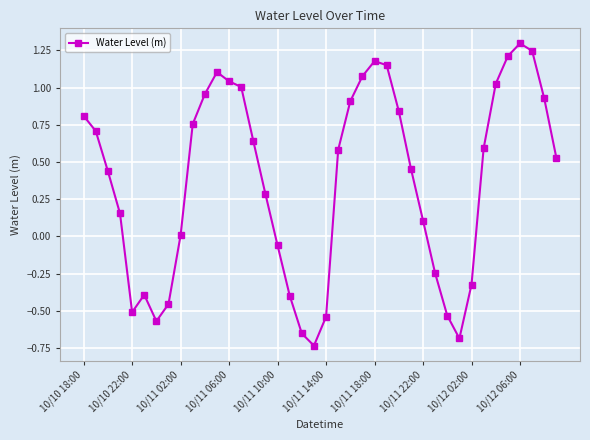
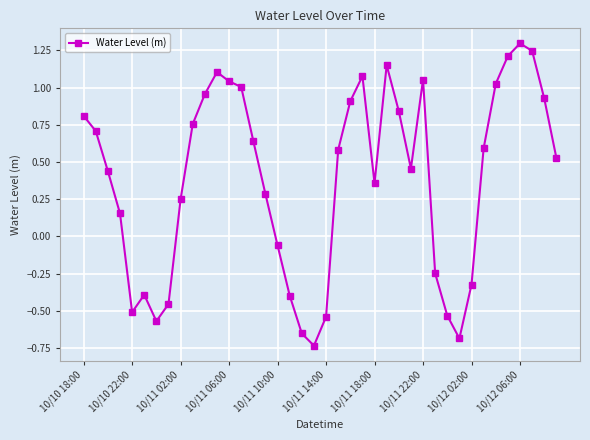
  {
    "10/10 18:00": 0.81,
    "10/10 22:00": -0.51,
-   "10/11 02:00": 0.01,
+   "10/11 02:00": 0.25,
    "10/11 06:00": 1.04,
    "10/11 10:00": -0.06,
    "10/11 14:00": -0.54,
-   "10/11 18:00": 1.18,
-   "10/11 22:00": 0.11,
+   "10/11 18:00": 0.36,
+   "10/11 22:00": 1.05,
    "10/12 02:00": -0.32,
    "10/12 06:00": 1.30
  }
